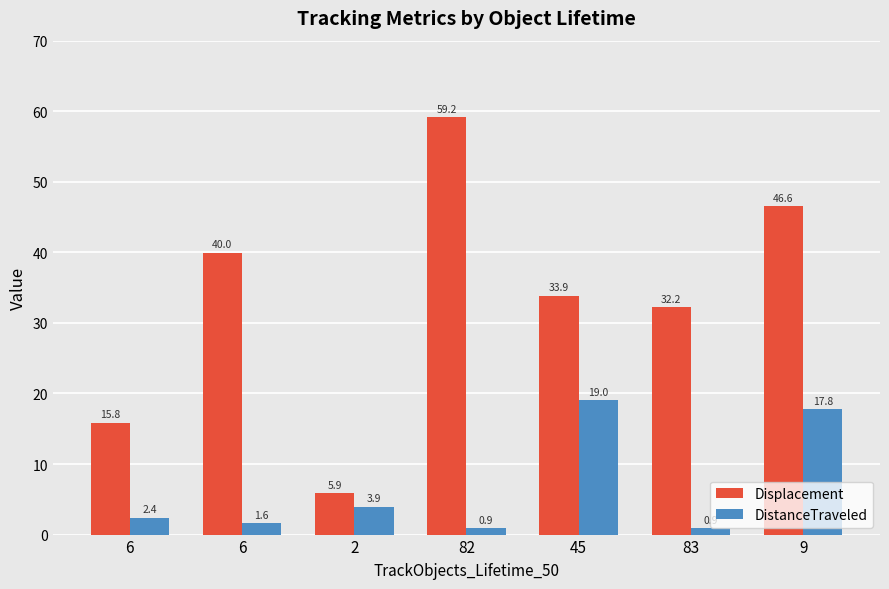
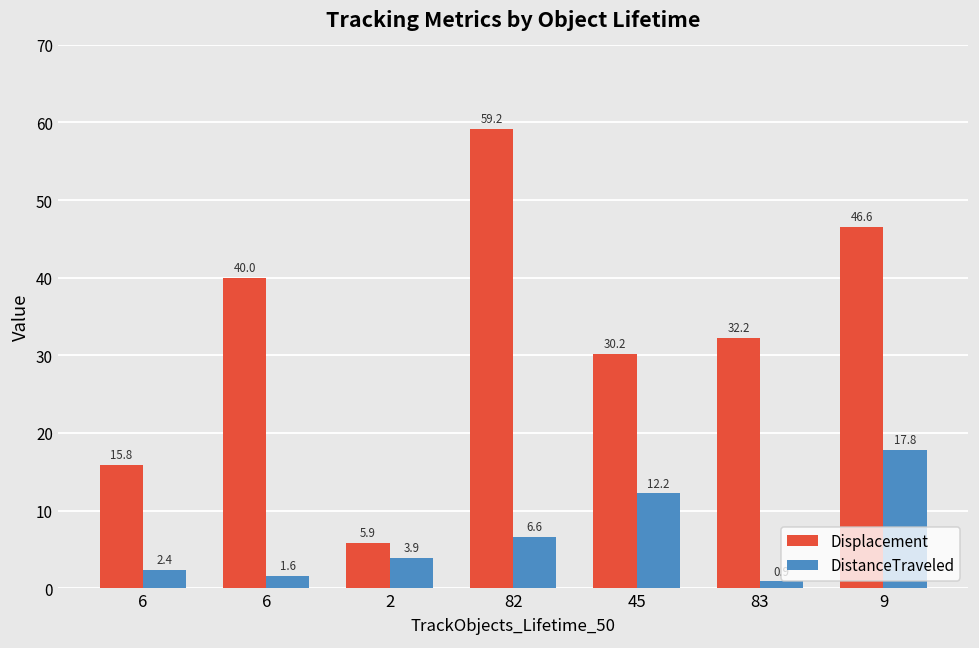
  {
    "Displacement": {
      "2": 5.9,
      "82": 59.2,
-     "45": 33.9,
+     "45": 30.2,
      "83": 32.2,
      "9": 46.6
    },
    "DistanceTraveled": {
      "2": 3.9,
-     "82": 0.9,
-     "45": 19.0,
+     "82": 6.6,
+     "45": 12.2,
      "9": 17.8
    }
  }
